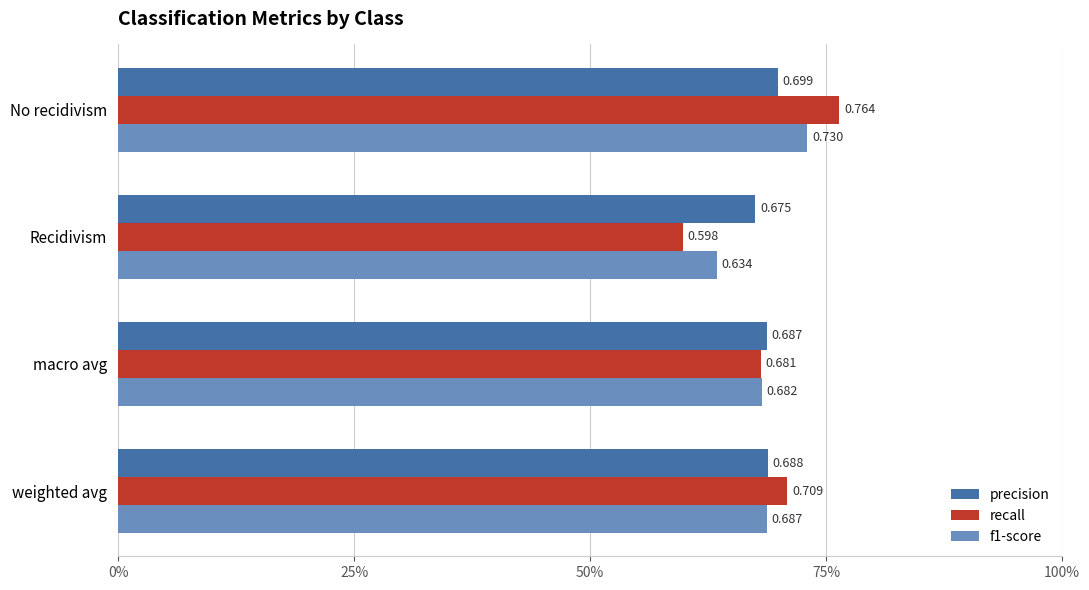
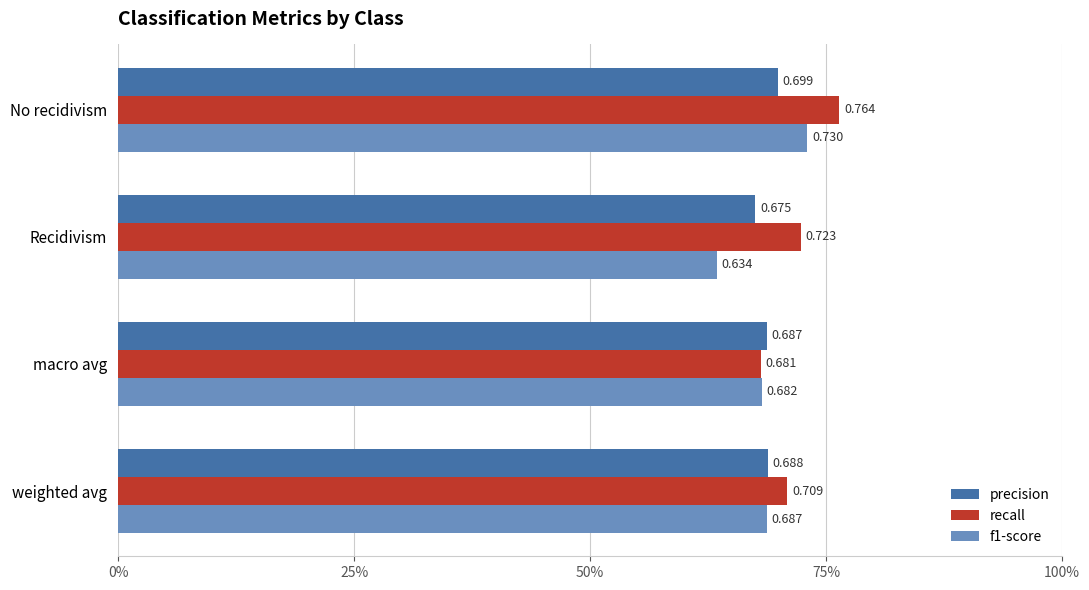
  {
    "recall": {
      "No recidivism": 0.764,
-     "Recidivism": 0.598,
+     "Recidivism": 0.723,
      "macro avg": 0.681,
      "weighted avg": 0.709
    }
  }
